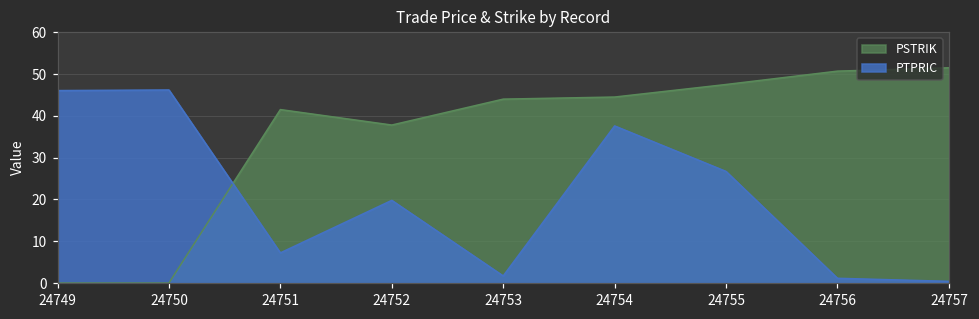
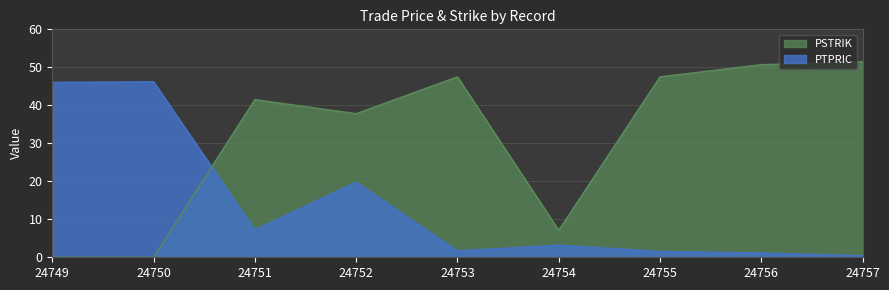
  {
    "PSTRIK": {
      "24749": 0,
      "24750": 0,
      "24751": 42,
      "24752": 38,
-     "24753": 44,
-     "24754": 45,
+     "24753": 48,
+     "24754": 7,
      "24755": 48,
      "24756": 51,
      "24757": 52
    },
    "PTPRIC": {
      "24749": 46,
      "24750": 46,
      "24751": 7,
      "24752": 20,
      "24753": 2,
-     "24754": 38,
-     "24755": 27,
+     "24754": 3,
+     "24755": 2,
      "24756": 1,
      "24757": 0
    }
  }
